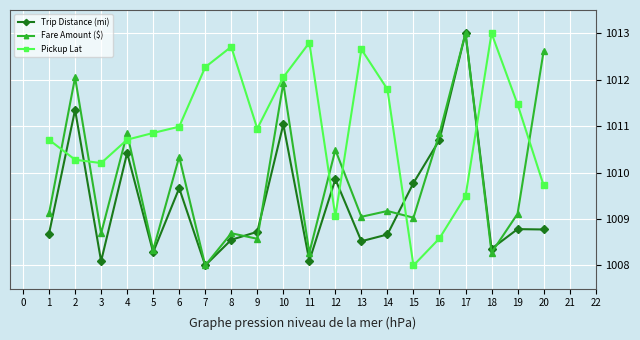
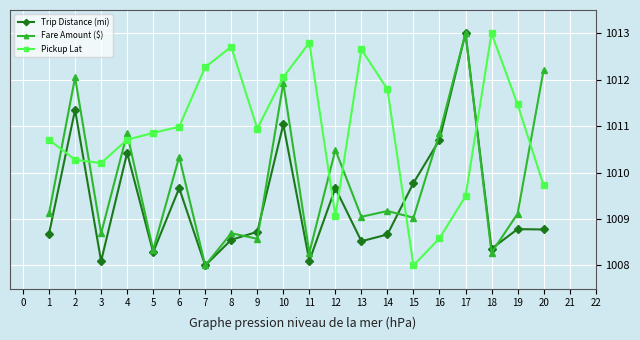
  {
    "Trip Distance (mi)": {
      "1": 1008.7,
      "2": 1011.4,
      "3": 1008.1,
      "4": 1010.4,
      "6": 1009.7,
      "8": 1008.6,
      "9": 1008.7,
      "10": 1011.0,
      "11": 1008.1,
-     "12": 1009.9,
+     "12": 1009.7,
      "13": 1008.5,
      "14": 1008.7,
      "15": 1009.8,
      "16": 1010.7,
      "18": 1008.4,
      "19": 1008.8,
      "20": 1008.8
    },
    "Fare Amount ($)": {
      "1": 1009.1,
      "2": 1012.0,
      "3": 1008.7,
      "4": 1010.8,
      "6": 1010.3,
      "8": 1008.7,
      "9": 1008.6,
      "10": 1011.9,
      "11": 1008.3,
      "12": 1010.5,
      "13": 1009.0,
      "14": 1009.2,
      "15": 1009.0,
      "16": 1010.8,
      "18": 1008.3,
      "19": 1009.1,
-     "20": 1012.6
+     "20": 1012.2
    },
    "Pickup Lat": {
      "1": 1010.7,
      "2": 1010.3,
      "3": 1010.2,
      "4": 1010.7,
      "5": 1010.9,
      "6": 1011.0,
      "7": 1012.3,
      "8": 1012.7,
      "9": 1010.9,
      "10": 1012.1,
      "11": 1012.8,
      "12": 1009.1,
      "13": 1012.7,
      "14": 1011.8,
      "15": 1008.0,
      "16": 1008.6,
      "17": 1009.5,
      "18": 1013.0,
      "19": 1011.5,
      "20": 1009.7
    }
  }
